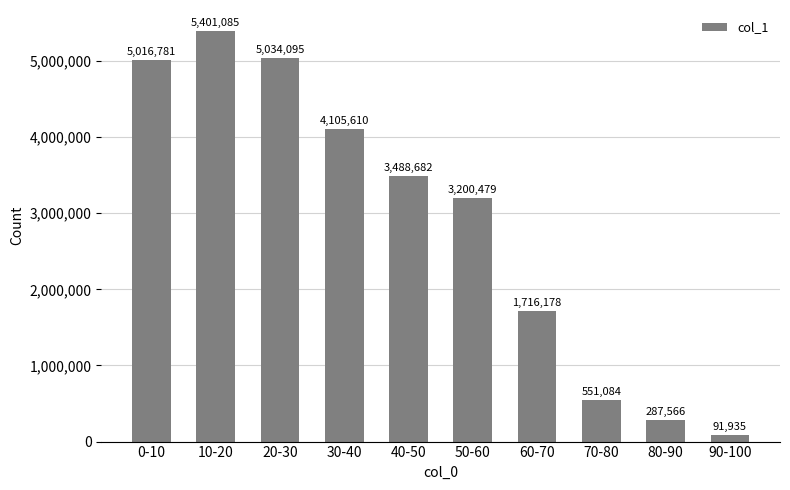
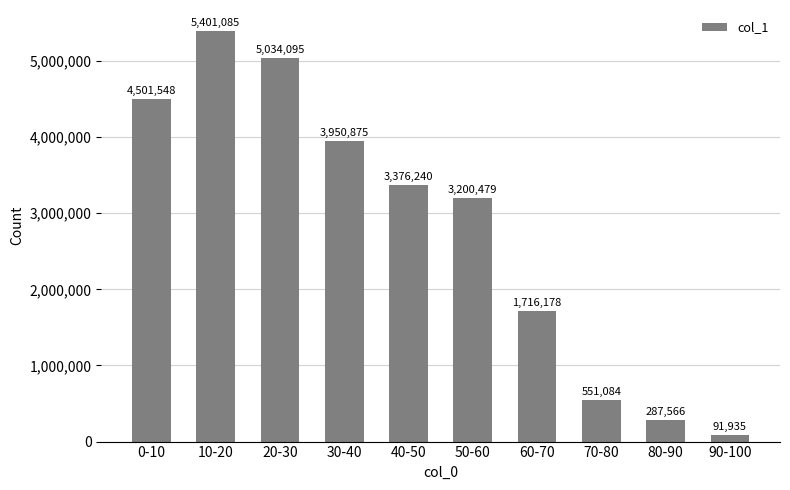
  {
-   "0-10": "5,016,781",
+   "0-10": "4,501,548",
    "10-20": "5,401,085",
    "20-30": "5,034,095",
-   "30-40": "4,105,610",
-   "40-50": "3,488,682",
+   "30-40": "3,950,875",
+   "40-50": "3,376,240",
    "50-60": "3,200,479",
    "60-70": "1,716,178",
    "70-80": "551,084",
    "80-90": "287,566",
    "90-100": "91,935"
  }
